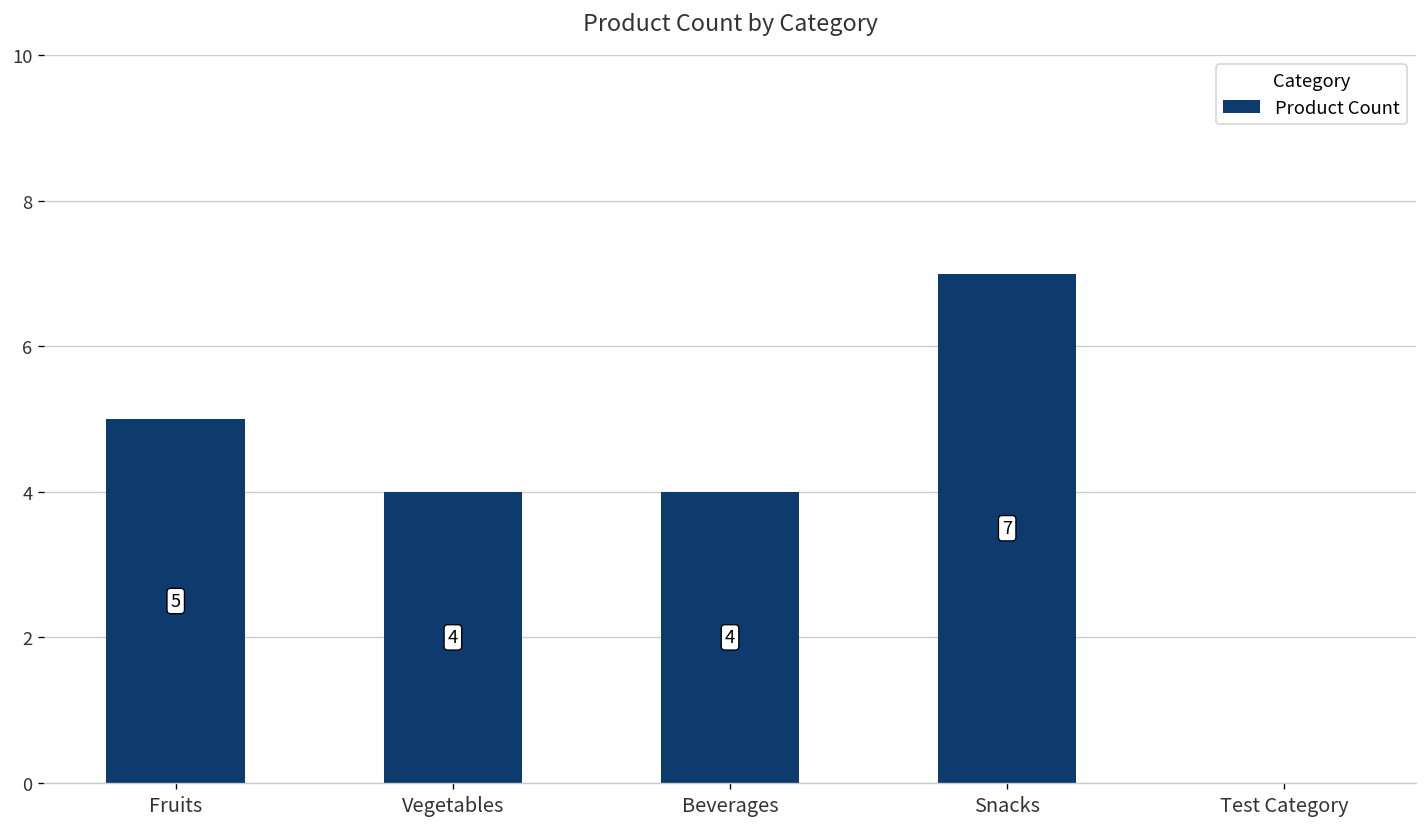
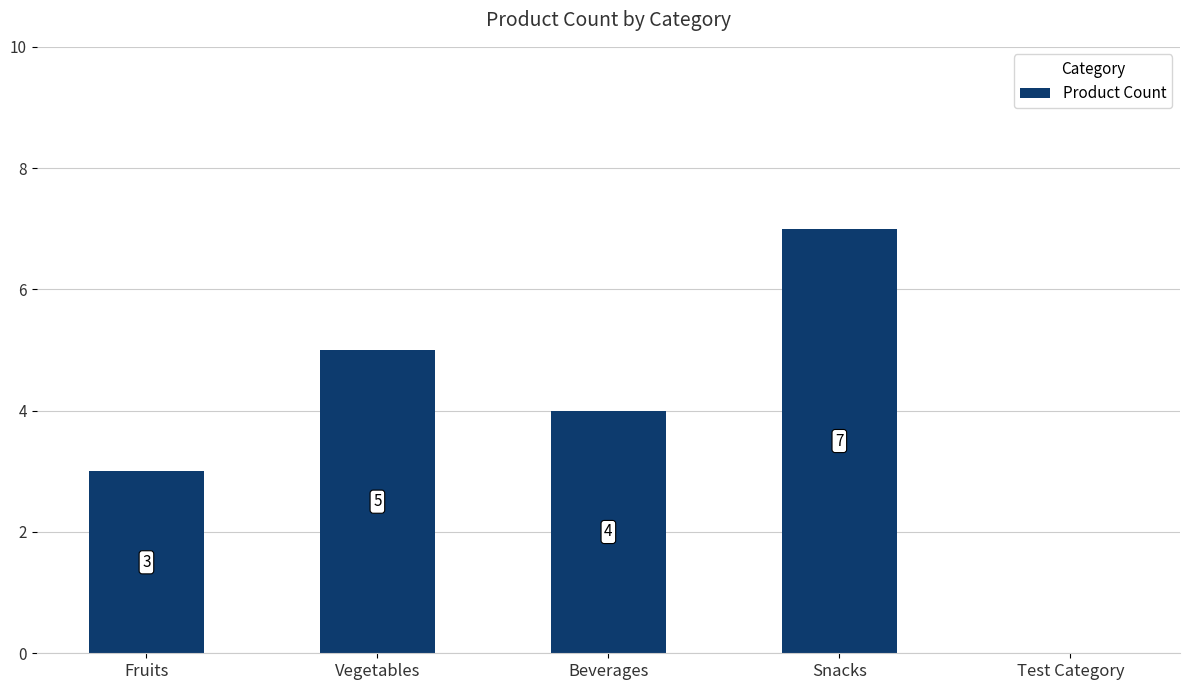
  {
-   "Fruits": 5,
-   "Vegetables": 4
+   "Fruits": 3,
+   "Vegetables": 5
  }
